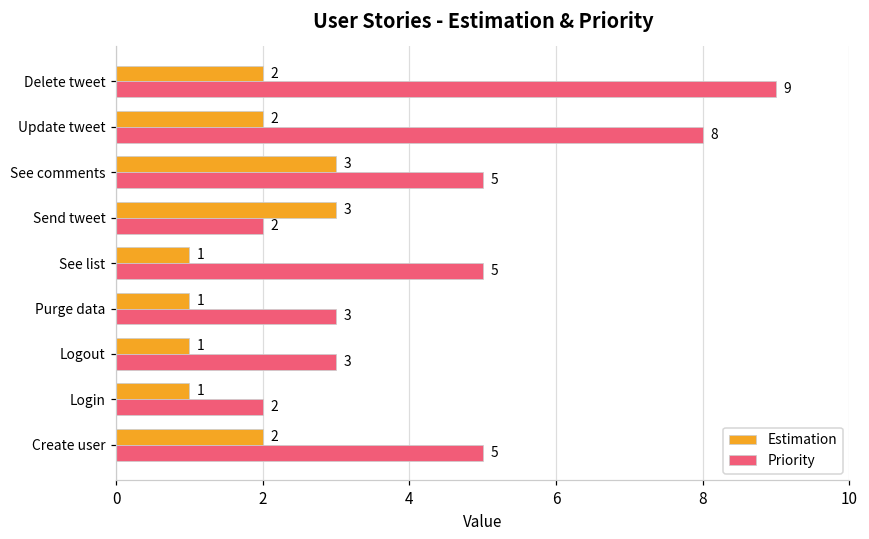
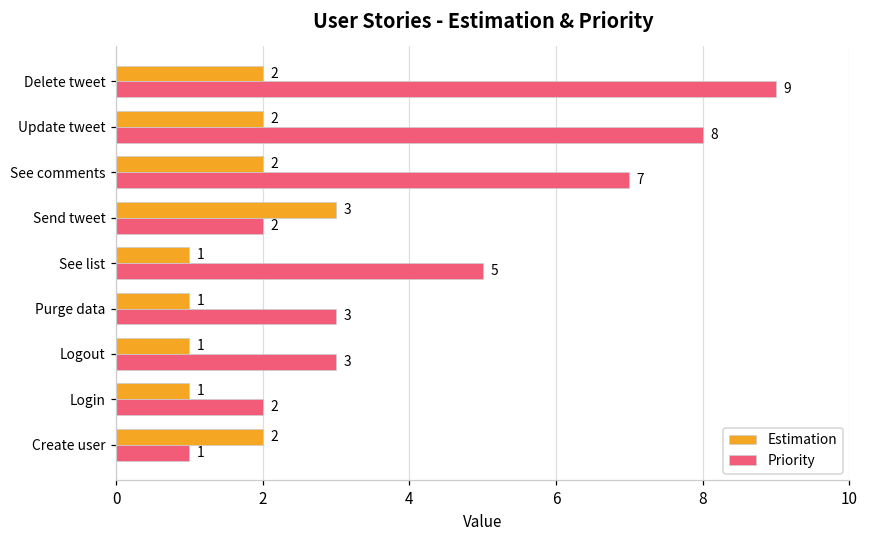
  {
    "Estimation": {
      "Delete tweet": 2,
      "Update tweet": 2,
-     "See comments": 3,
+     "See comments": 2,
      "Send tweet": 3,
      "See list": 1,
      "Purge data": 1,
      "Logout": 1,
      "Login": 1,
      "Create user": 2
    },
    "Priority": {
      "Delete tweet": 9,
      "Update tweet": 8,
-     "See comments": 5,
+     "See comments": 7,
      "Send tweet": 2,
      "See list": 5,
      "Purge data": 3,
      "Logout": 3,
      "Login": 2,
-     "Create user": 5
+     "Create user": 1
    }
  }
